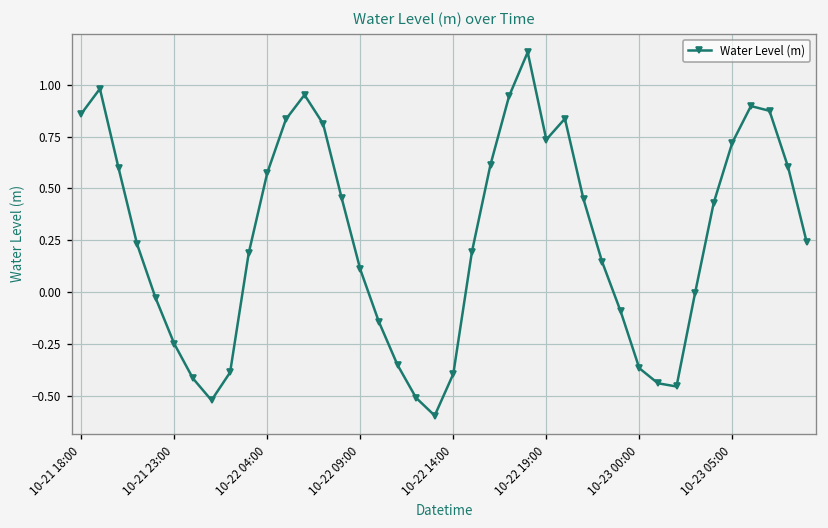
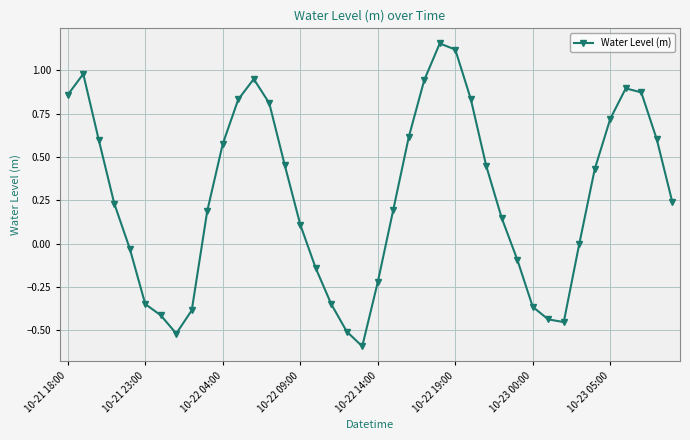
  {
    "10-21 18:00": 0.86,
-   "10-21 23:00": -0.25,
+   "10-21 23:00": -0.35,
    "10-22 04:00": 0.58,
    "10-22 09:00": 0.11,
-   "10-22 14:00": -0.39,
-   "10-22 19:00": 0.74,
+   "10-22 14:00": -0.22,
+   "10-22 19:00": 1.12,
    "10-23 00:00": -0.37,
    "10-23 05:00": 0.72
  }
